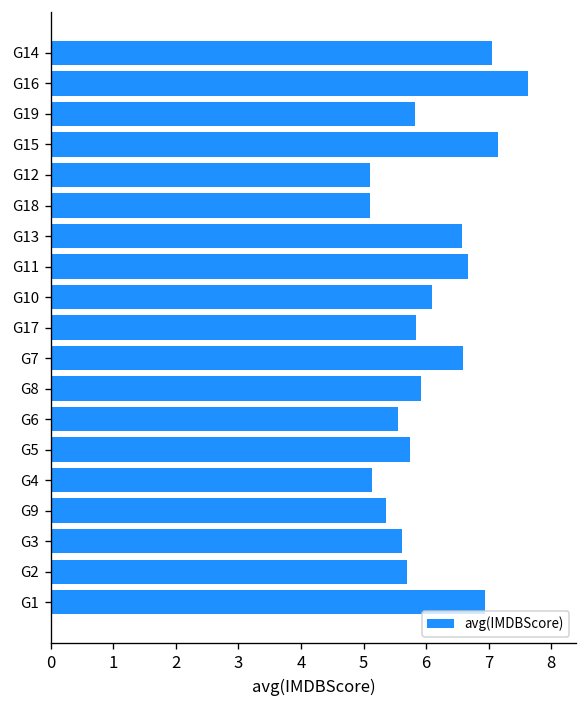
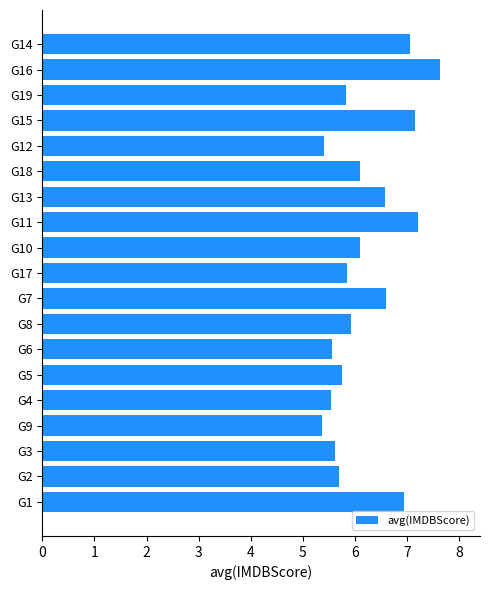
  {
    "G14": 7.1,
    "G16": 7.6,
    "G19": 5.8,
    "G15": 7.1,
-   "G12": 5.1,
-   "G18": 5.1,
+   "G12": 5.4,
+   "G18": 6.1,
    "G13": 6.6,
-   "G11": 6.7,
+   "G11": 7.2,
    "G10": 6.1,
    "G17": 5.8,
    "G7": 6.6,
    "G8": 5.9,
    "G6": 5.6,
    "G5": 5.7,
-   "G4": 5.1,
+   "G4": 5.5,
    "G9": 5.4,
    "G3": 5.6,
    "G2": 5.7,
    "G1": 6.9
  }
